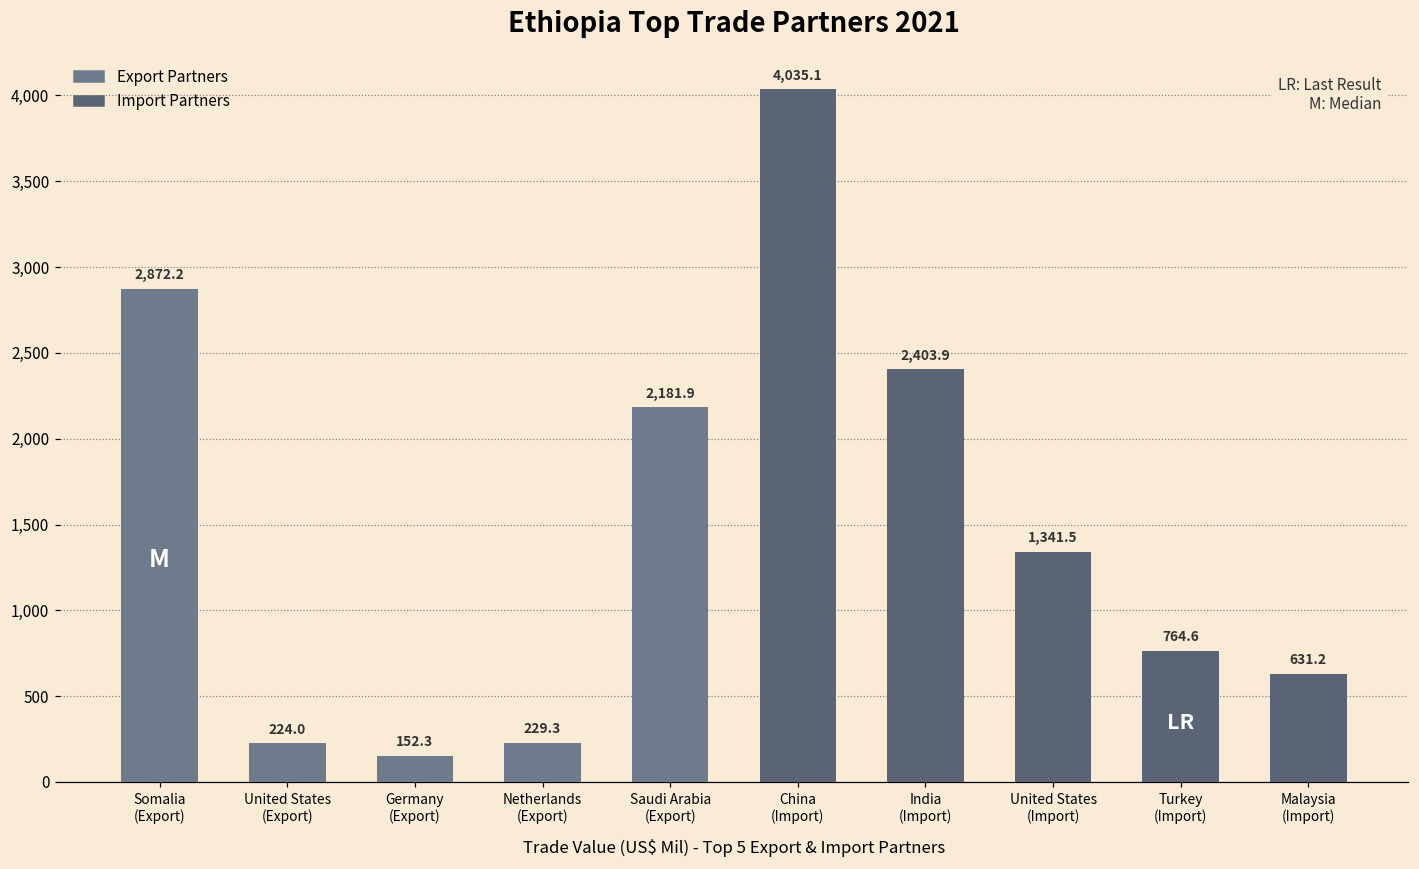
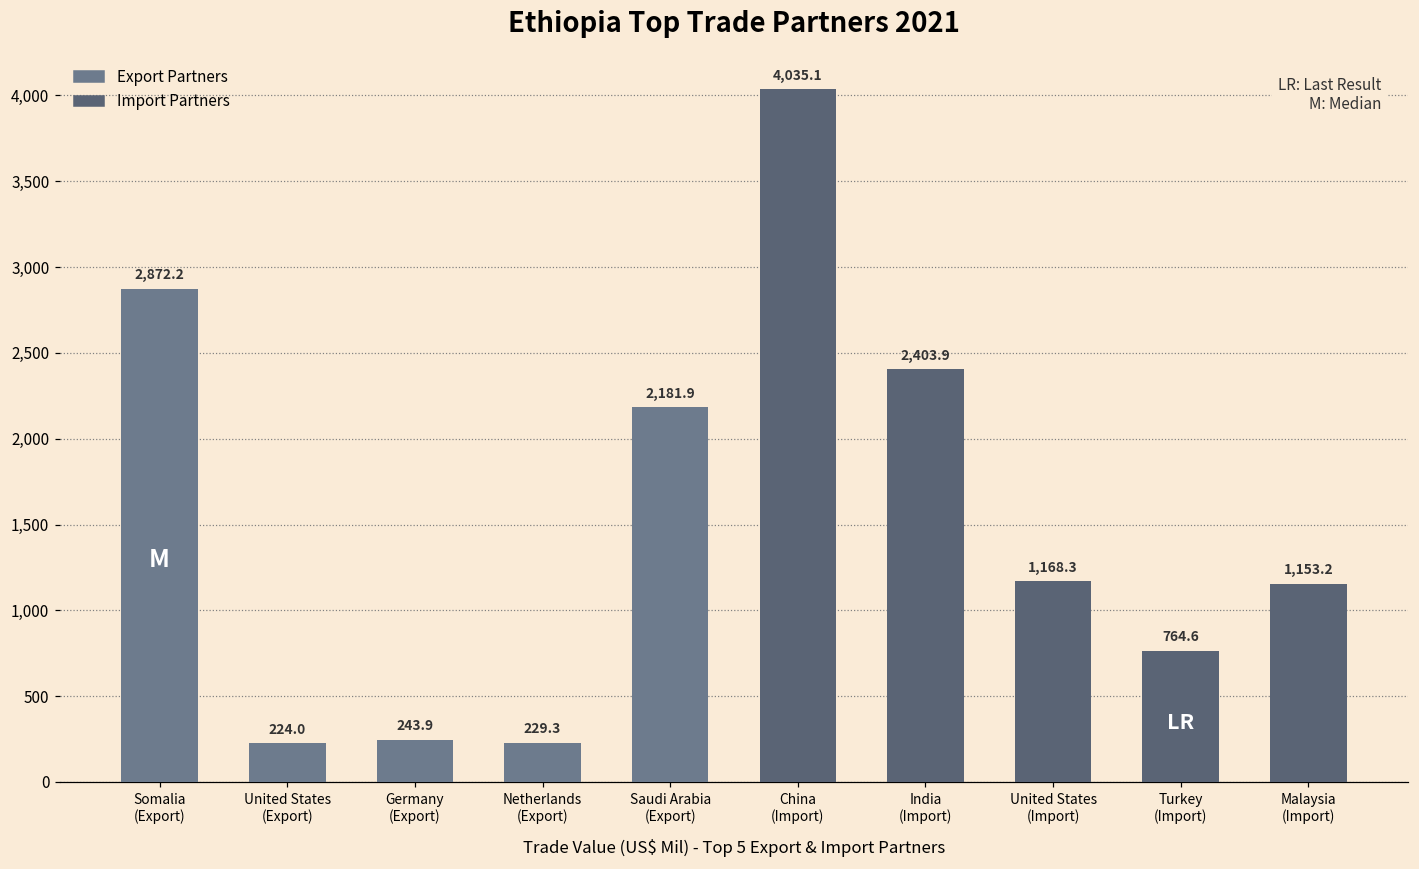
  {
    "Somalia (Export)": "2,872.2",
    "United States (Export)": "224.0",
-   "Germany (Export)": "152.3",
+   "Germany (Export)": "243.9",
    "Netherlands (Export)": "229.3",
    "Saudi Arabia (Export)": "2,181.9",
    "China (Import)": "4,035.1",
    "India (Import)": "2,403.9",
-   "United States (Import)": "1,341.5",
+   "United States (Import)": "1,168.3",
    "Turkey (Import)": "764.6",
-   "Malaysia (Import)": "631.2"
+   "Malaysia (Import)": "1,153.2"
  }
